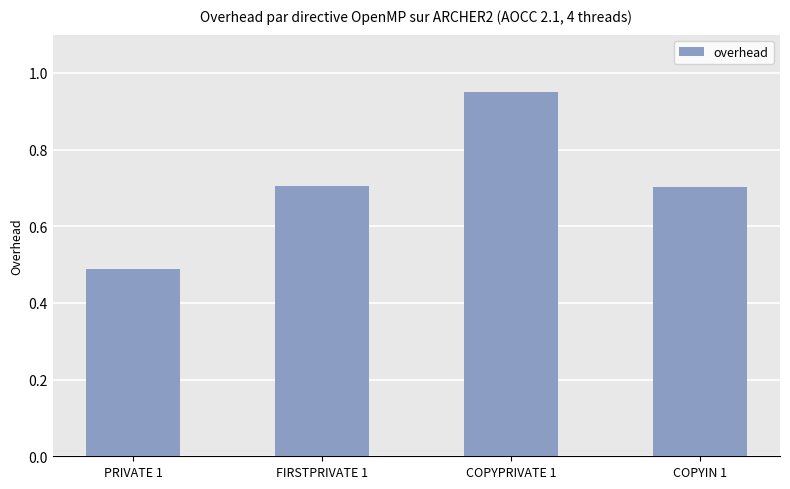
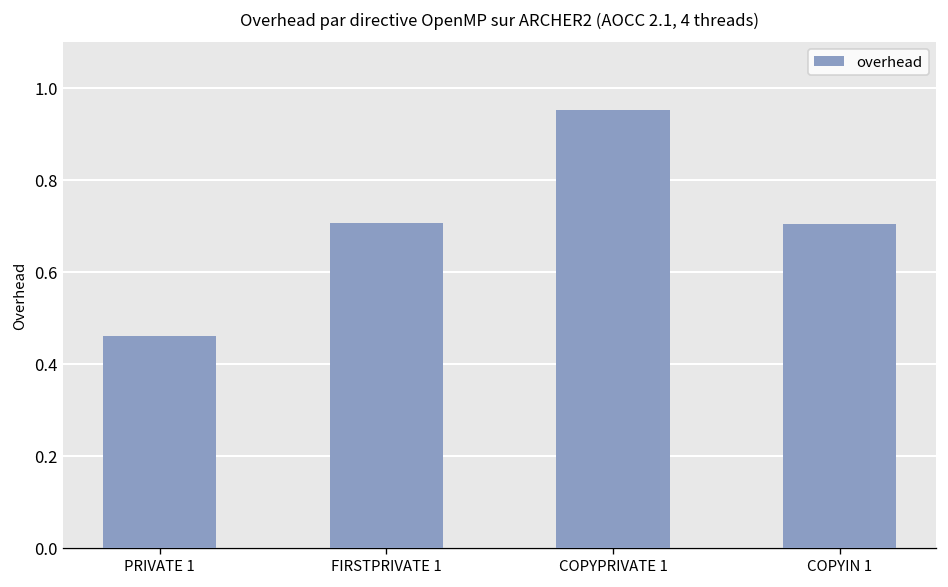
  {
-   "PRIVATE 1": 0.49,
+   "PRIVATE 1": 0.46,
    "FIRSTPRIVATE 1": 0.71,
    "COPYPRIVATE 1": 0.95,
    "COPYIN 1": 0.70
  }
